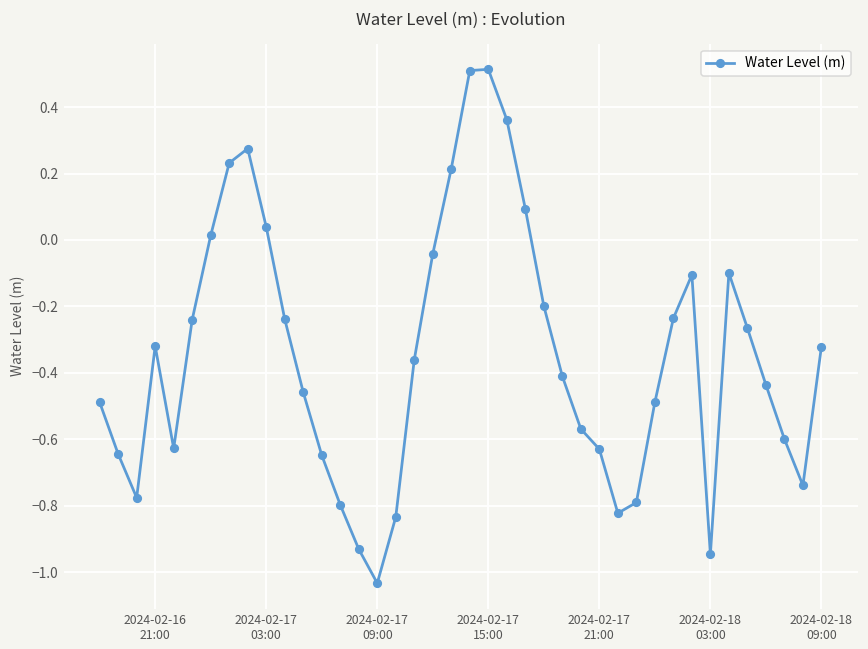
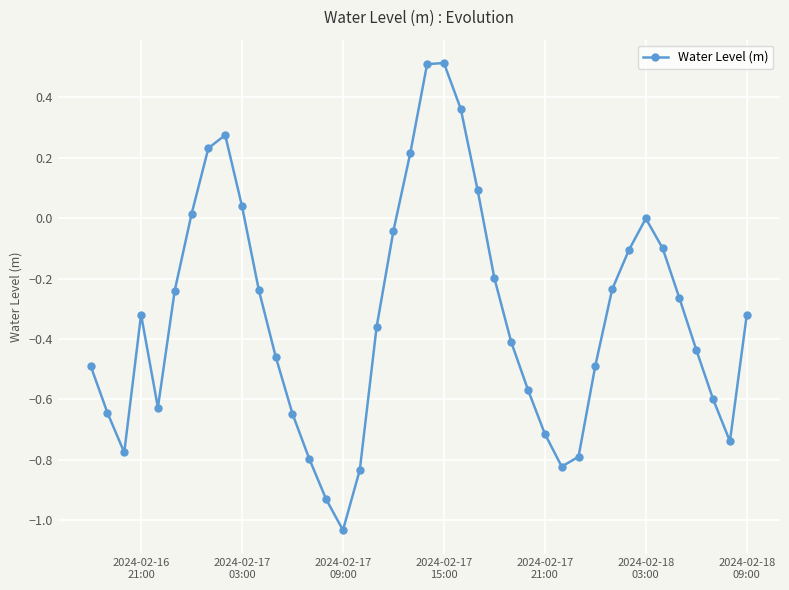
  {
    "2024-02-16 21:00": -0.32,
    "2024-02-17 03:00": 0.04,
    "2024-02-17 09:00": -1.03,
    "2024-02-17 15:00": 0.51,
-   "2024-02-17 21:00": -0.63,
-   "2024-02-18 03:00": -0.95,
+   "2024-02-17 21:00": -0.71,
+   "2024-02-18 03:00": 0.00,
    "2024-02-18 09:00": -0.32
  }
